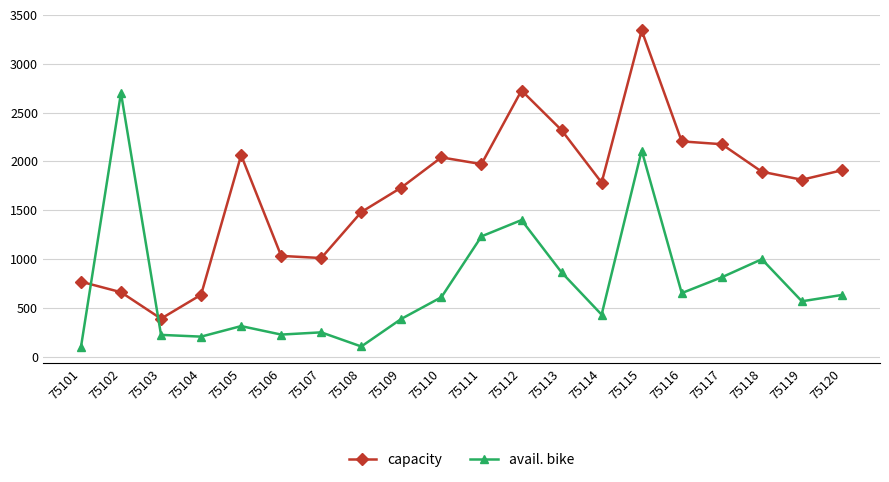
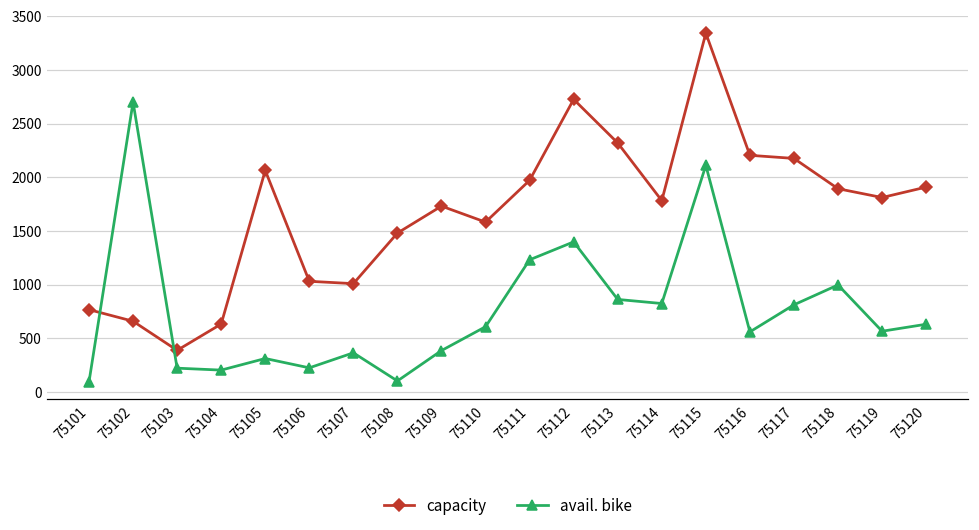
  {
    "capacity": {
      "75101": 800,
      "75102": 700,
      "75103": 400,
      "75104": 600,
      "75105": 2100,
      "75106": 1000,
      "75107": 1000,
      "75108": 1500,
      "75109": 1700,
-     "75110": 2000,
+     "75110": 1600,
      "75111": 2000,
      "75112": 2700,
      "75113": 2300,
      "75114": 1800,
      "75115": 3300,
      "75116": 2200,
      "75117": 2200,
      "75118": 1900,
      "75119": 1800,
      "75120": 1900
    },
    "avail. bike": {
      "75101": 100,
      "75102": 2700,
      "75103": 200,
      "75104": 200,
      "75105": 300,
      "75106": 200,
-     "75107": 200,
+     "75107": 400,
      "75108": 100,
      "75109": 400,
      "75110": 600,
      "75111": 1200,
      "75112": 1400,
      "75113": 900,
-     "75114": 400,
+     "75114": 800,
      "75115": 2100,
-     "75116": 700,
+     "75116": 600,
      "75117": 800,
      "75118": 1000,
      "75119": 600,
      "75120": 600
    }
  }
